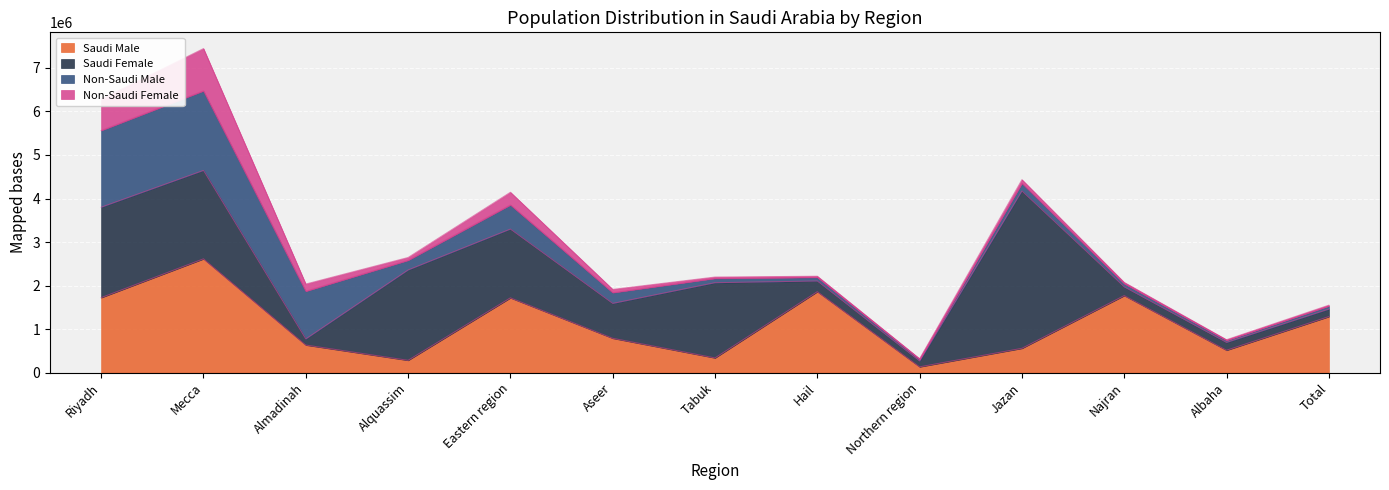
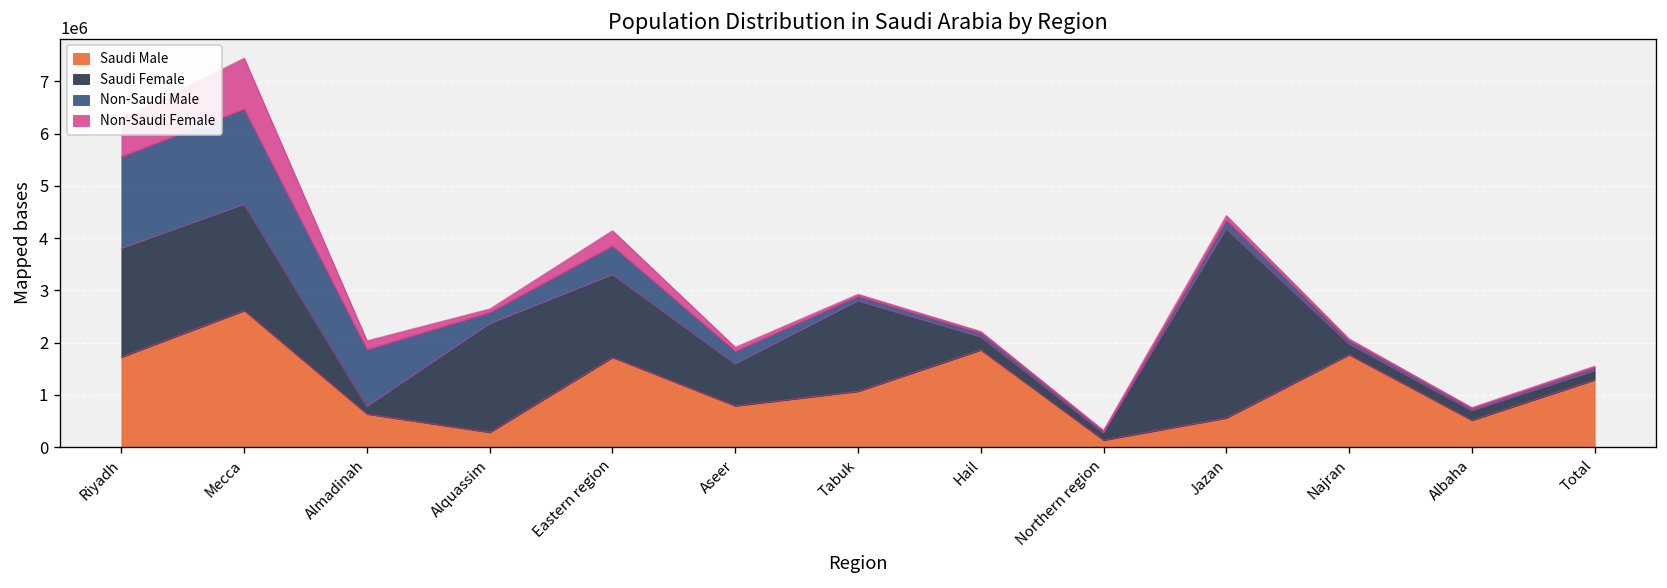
  {
    "Saudi Male": {
      "Riyadh": 1700000,
      "Mecca": 2600000,
      "Almadinah": 600000,
      "Alquassim": 300000,
      "Eastern region": 1700000,
      "Aseer": 800000,
-     "Tabuk": 300000,
+     "Tabuk": 1100000,
      "Hail": 1900000,
      "Northern region": 100000,
      "Jazan": 600000,
      "Najran": 1800000,
      "Albaha": 500000,
      "Total": 1300000
    },
    "Saudi Female": {
      "Riyadh": 2100000,
      "Mecca": 2000000,
      "Almadinah": 100000,
      "Alquassim": 2100000,
      "Eastern region": 1600000,
      "Aseer": 800000,
      "Tabuk": 1700000,
      "Hail": 200000,
      "Jazan": 3600000,
      "Najran": 200000,
      "Total": 200000
    },
    "Non-Saudi Male": {
      "Riyadh": 1800000,
      "Mecca": 1800000,
      "Almadinah": 1100000,
      "Alquassim": 200000,
      "Eastern region": 600000,
      "Aseer": 200000,
      "Jazan": 200000
    },
    "Non-Saudi Female": {
      "Mecca": 1000000,
      "Almadinah": 200000,
      "Alquassim": 100000,
      "Eastern region": 300000,
      "Aseer": 100000,
      "Jazan": 100000
    }
  }
